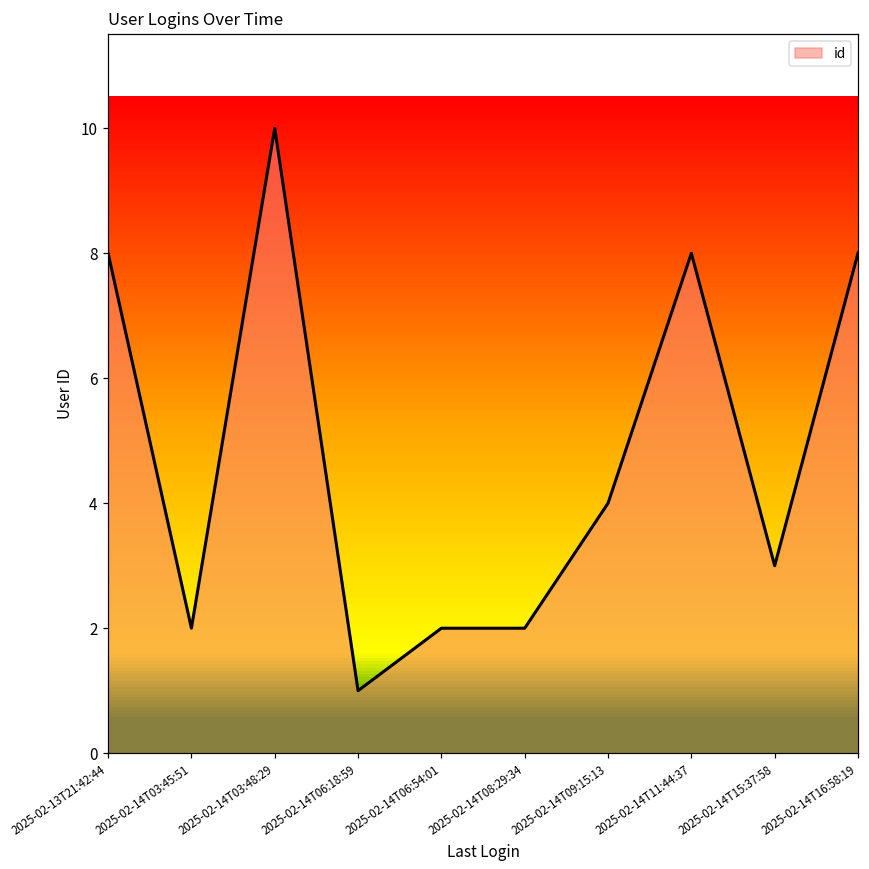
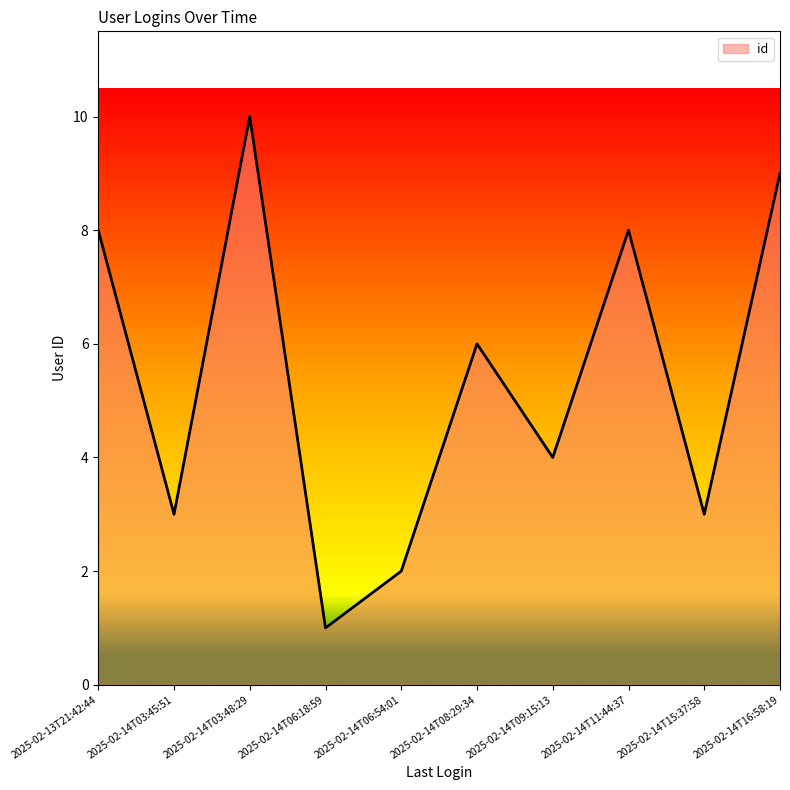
  {
    "2025-02-13T21:42:44": 8,
-   "2025-02-14T03:45:51": 2,
+   "2025-02-14T03:45:51": 3,
    "2025-02-14T03:48:29": 10,
    "2025-02-14T06:18:59": 1,
    "2025-02-14T06:54:01": 2,
-   "2025-02-14T08:29:34": 2,
+   "2025-02-14T08:29:34": 6,
    "2025-02-14T09:15:13": 4,
    "2025-02-14T11:44:37": 8,
    "2025-02-14T15:37:58": 3,
-   "2025-02-14T16:58:19": 8
+   "2025-02-14T16:58:19": 9
  }
